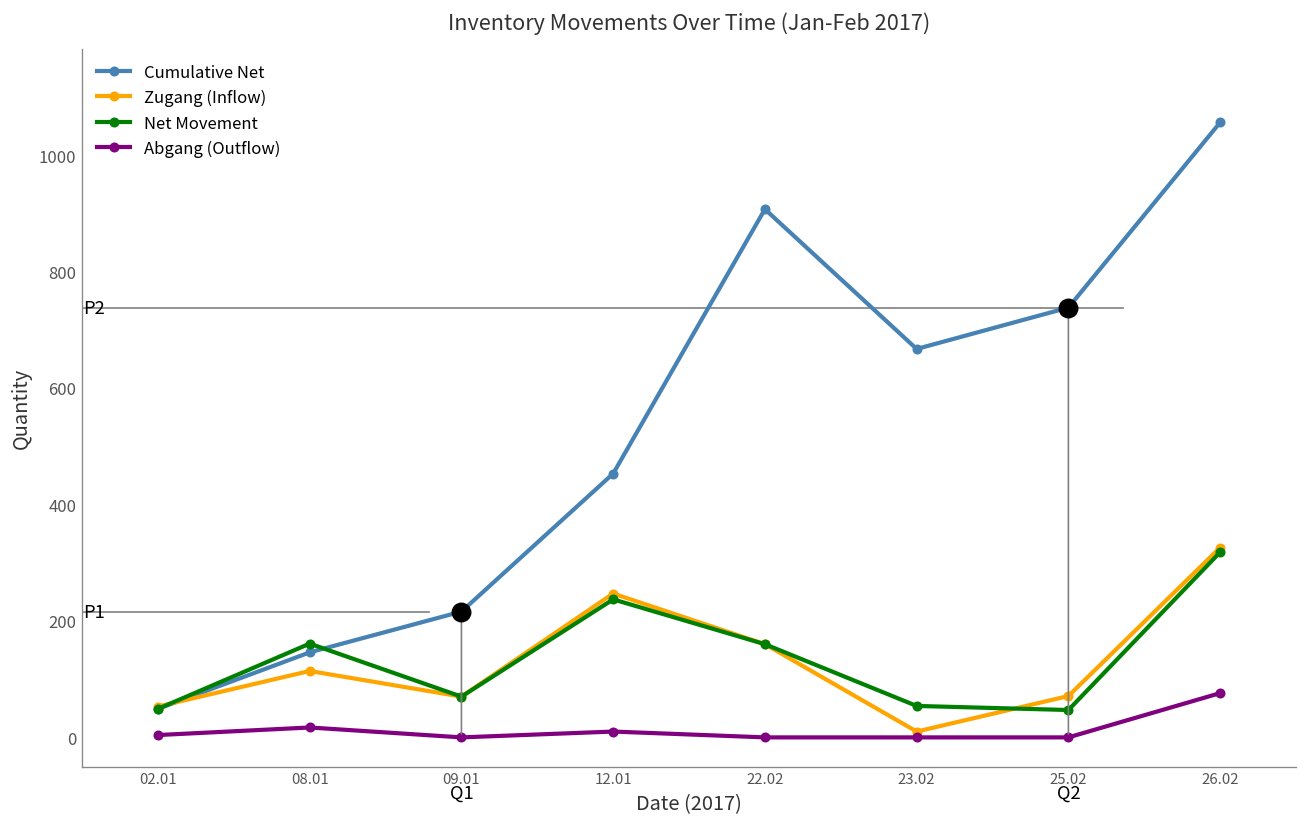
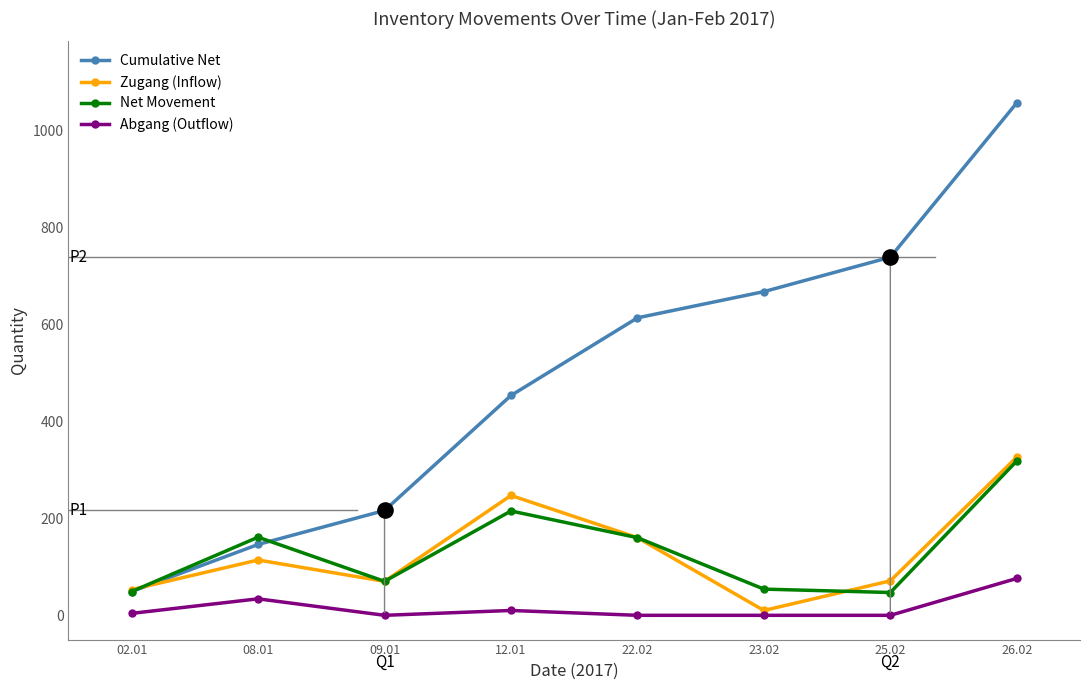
  {
    "Cumulative Net": {
      "08.01": 150,
      "12.01": 450,
-     "22.02": 910,
+     "22.02": 610,
      "23.02": 670,
      "26.02": 1060
    },
    "Zugang (Inflow)": {
      "08.01": 110,
      "12.01": 250,
      "23.02": 10,
      "25.02": 70,
      "26.02": 330
    },
    "Net Movement": {
      "08.01": 160,
-     "12.01": 240,
+     "12.01": 220,
      "23.02": 50,
      "25.02": 50,
      "26.02": 320
    },
    "Abgang (Outflow)": {
      "02.01": 0,
-     "08.01": 20,
+     "08.01": 30,
      "09.01": 0,
      "12.01": 10,
      "22.02": 0,
      "23.02": 0,
      "25.02": 0,
      "26.02": 80
    }
  }
